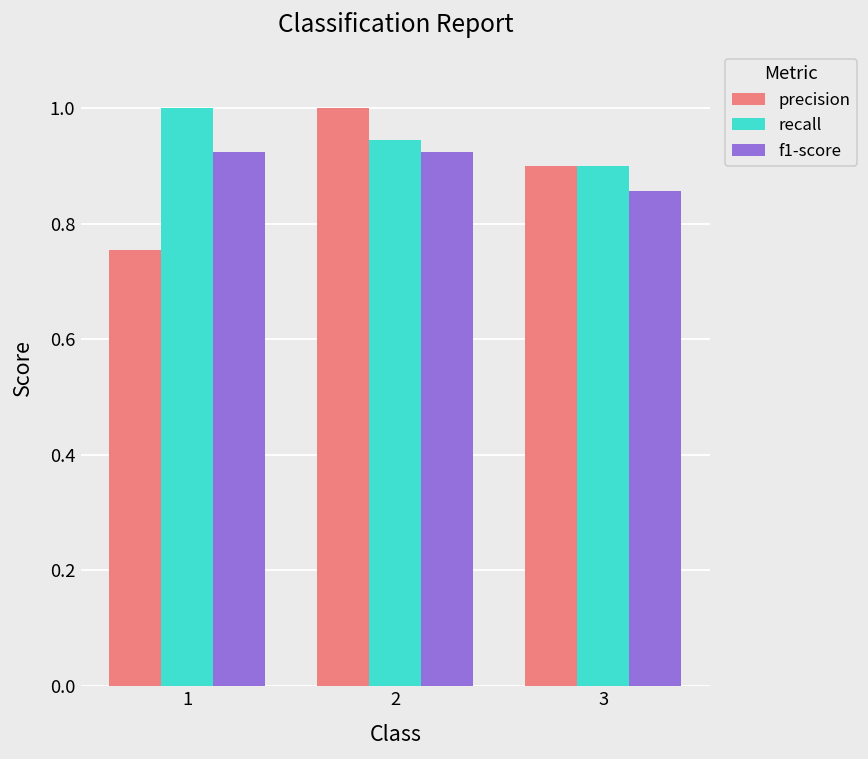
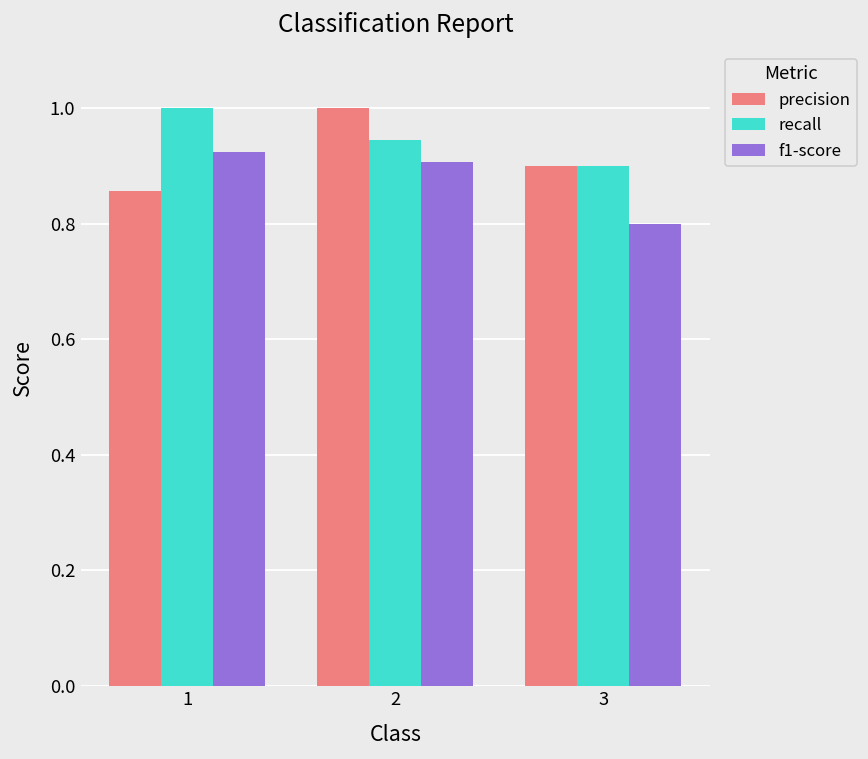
  {
    "precision": {
-     "1": 0.75,
+     "1": 0.86,
      "2": 1.00,
      "3": 0.90
    },
    "recall": {
      "1": 1.00,
      "2": 0.94,
      "3": 0.90
    },
    "f1-score": {
      "1": 0.92,
-     "2": 0.92,
-     "3": 0.86
+     "2": 0.91,
+     "3": 0.80
    }
  }
